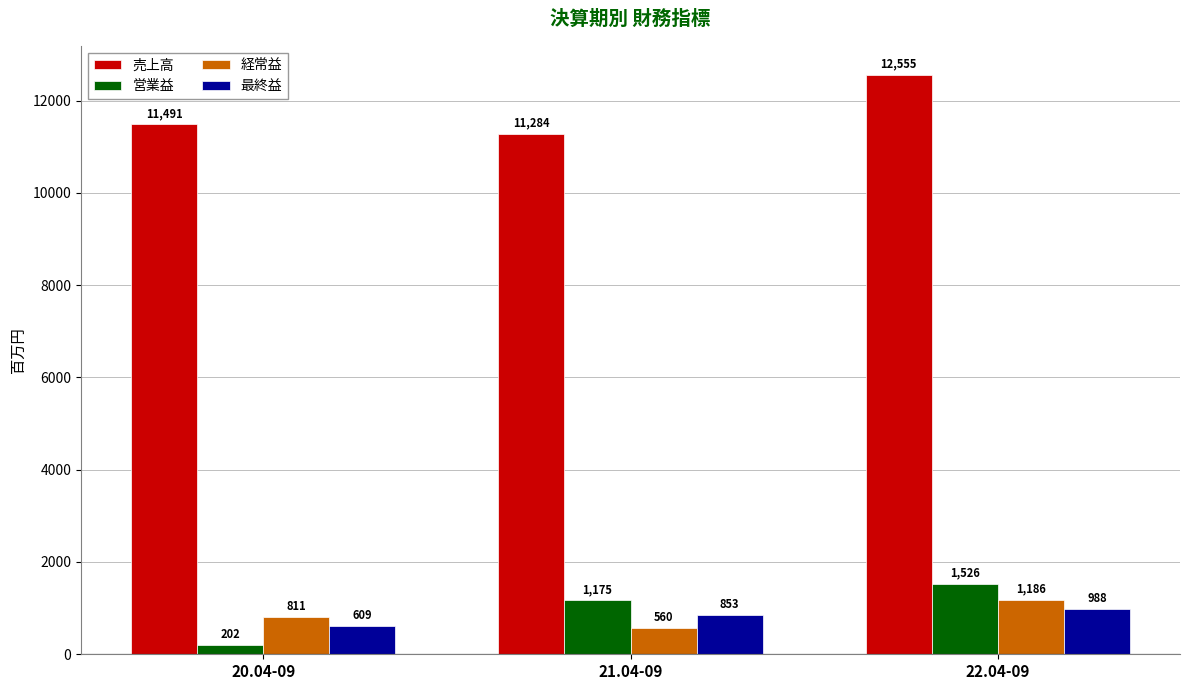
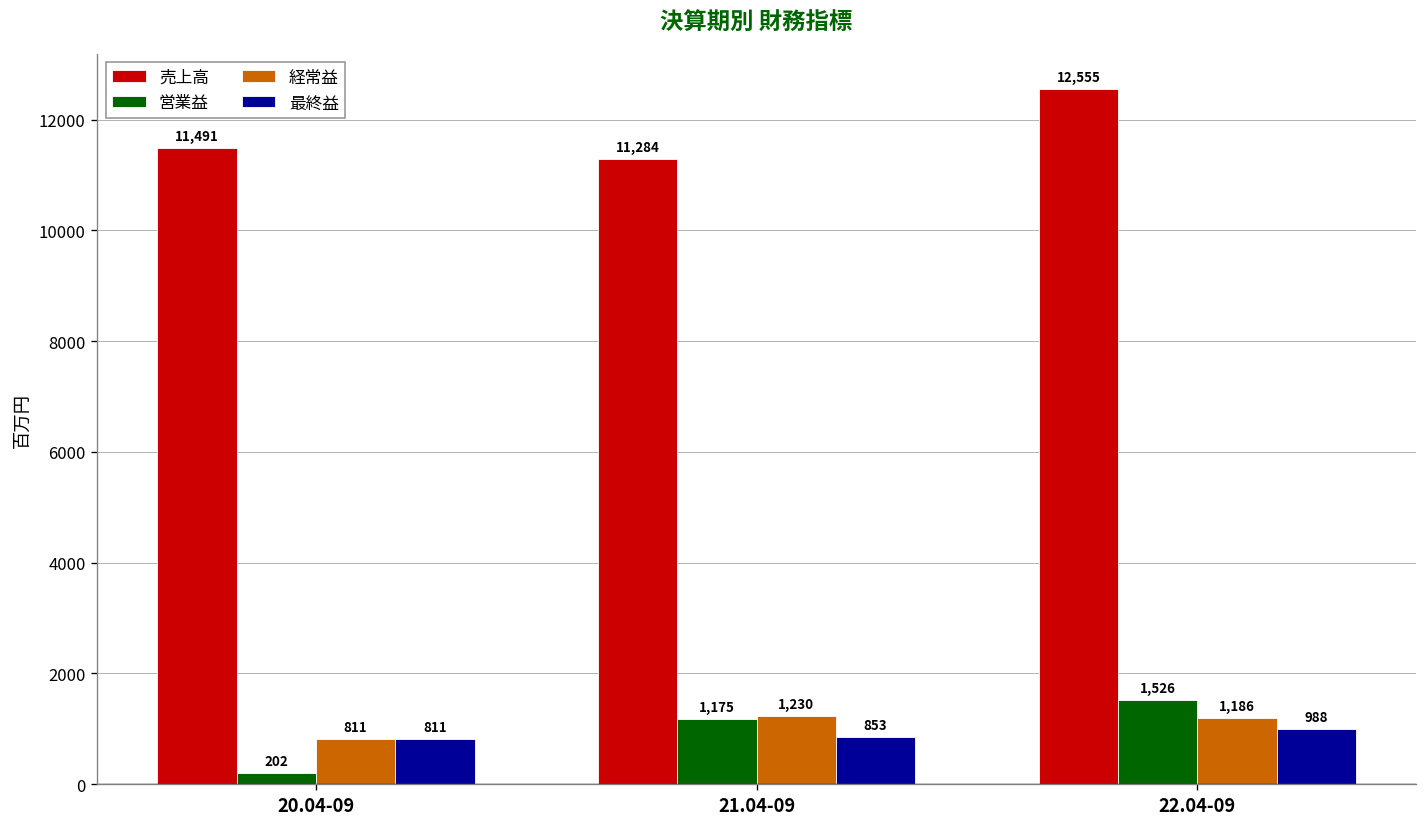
  {
    "売上高": {
      "20.04-09": "11,491",
      "21.04-09": "11,284",
      "22.04-09": "12,555"
    },
    "営業益": {
      "20.04-09": "202",
      "21.04-09": "1,175",
      "22.04-09": "1,526"
    },
    "経常益": {
      "20.04-09": "811",
-     "21.04-09": "560",
+     "21.04-09": "1,230",
      "22.04-09": "1,186"
    },
    "最終益": {
-     "20.04-09": "609",
+     "20.04-09": "811",
      "21.04-09": "853",
      "22.04-09": "988"
    }
  }
